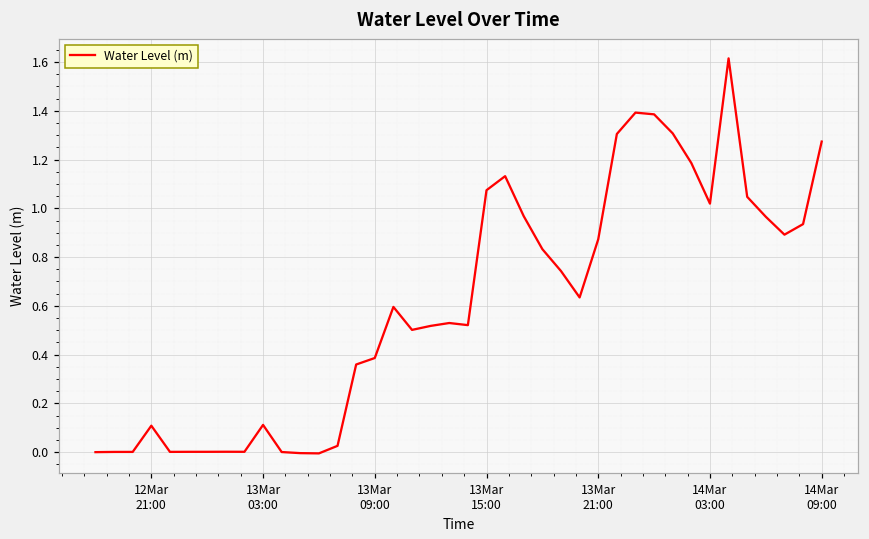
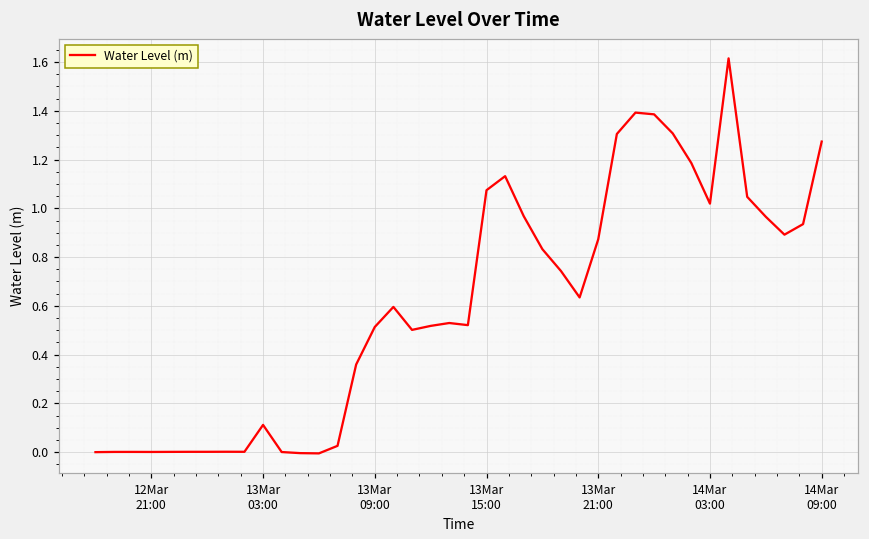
  {
-   "12Mar 21:00": 0.11,
+   "12Mar 21:00": 0.00,
    "13Mar 03:00": 0.11,
-   "13Mar 09:00": 0.39,
+   "13Mar 09:00": 0.51,
    "13Mar 15:00": 1.07,
    "13Mar 21:00": 0.87,
    "14Mar 03:00": 1.02,
    "14Mar 09:00": 1.27
  }
